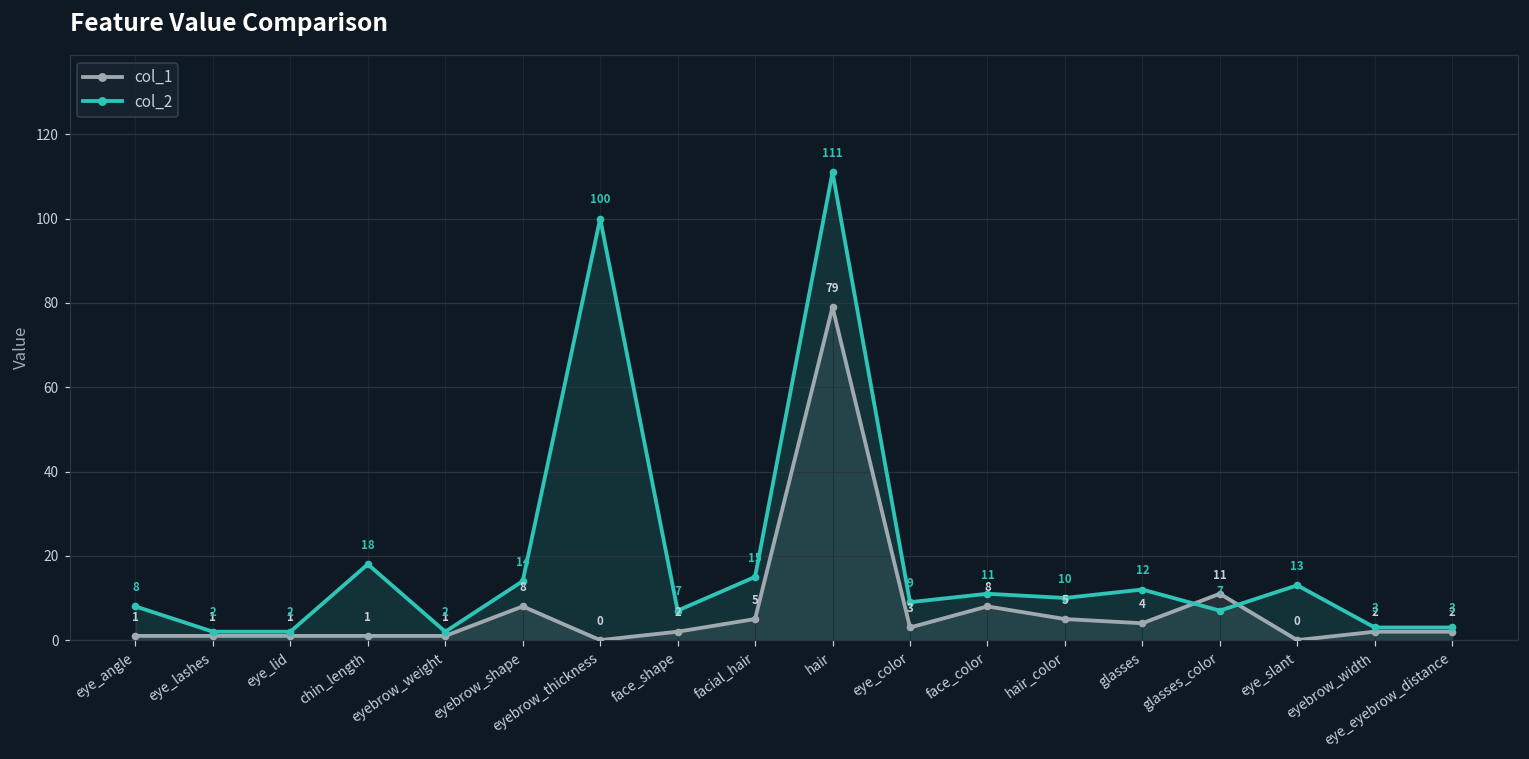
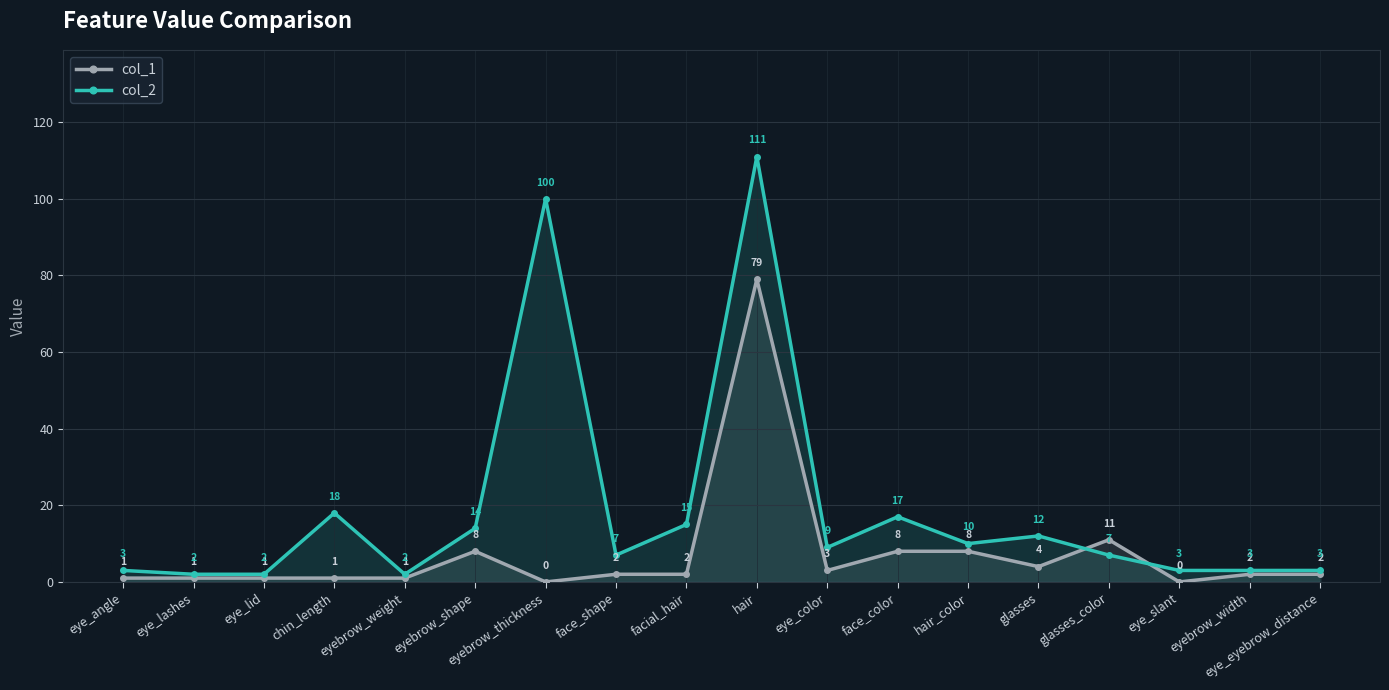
  {
    "col_1": {
      "eye_angle": 1,
      "chin_length": 1,
      "eyebrow_thickness": 0,
-     "facial_hair": 5,
+     "facial_hair": 2,
      "hair": 79,
-     "hair_color": 5,
+     "hair_color": 8,
      "glasses": 4,
      "glasses_color": 11,
      "eye_slant": 0
    },
    "col_2": {
-     "eye_angle": 8,
+     "eye_angle": 3,
      "chin_length": 18,
      "eyebrow_shape": 14,
      "eyebrow_thickness": 100,
      "face_shape": 7,
      "facial_hair": 15,
      "hair": 111,
      "eye_color": 9,
-     "face_color": 11,
+     "face_color": 17,
      "hair_color": 10,
      "glasses": 12,
-     "eye_slant": 13
+     "eye_slant": 3
    }
  }
